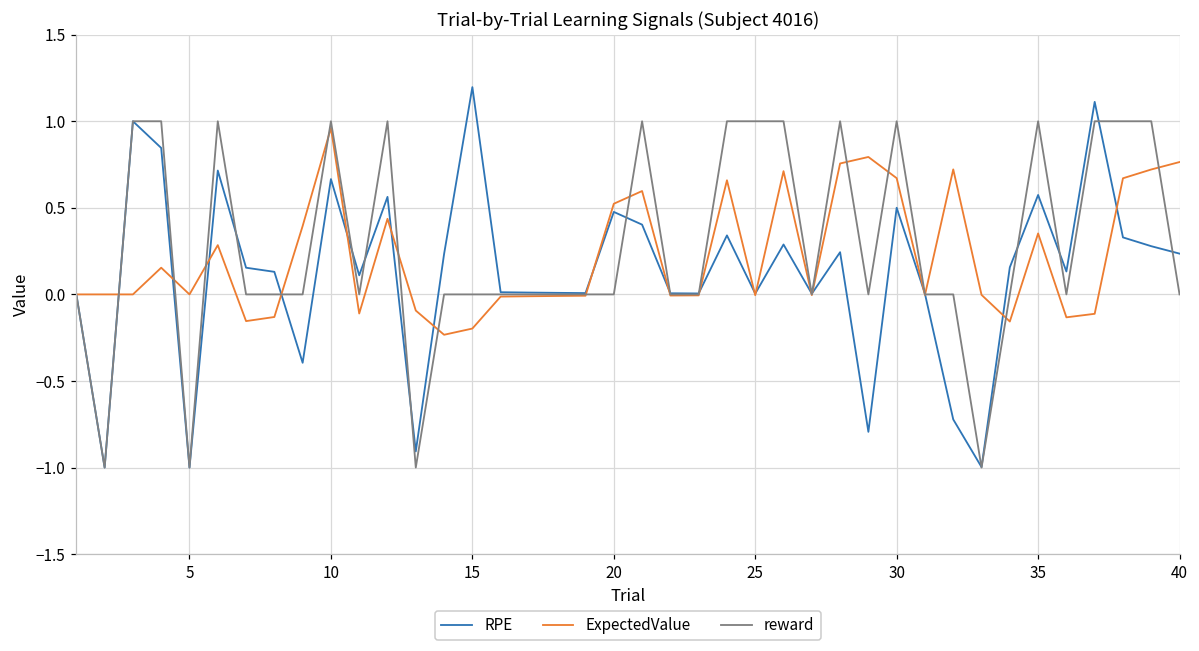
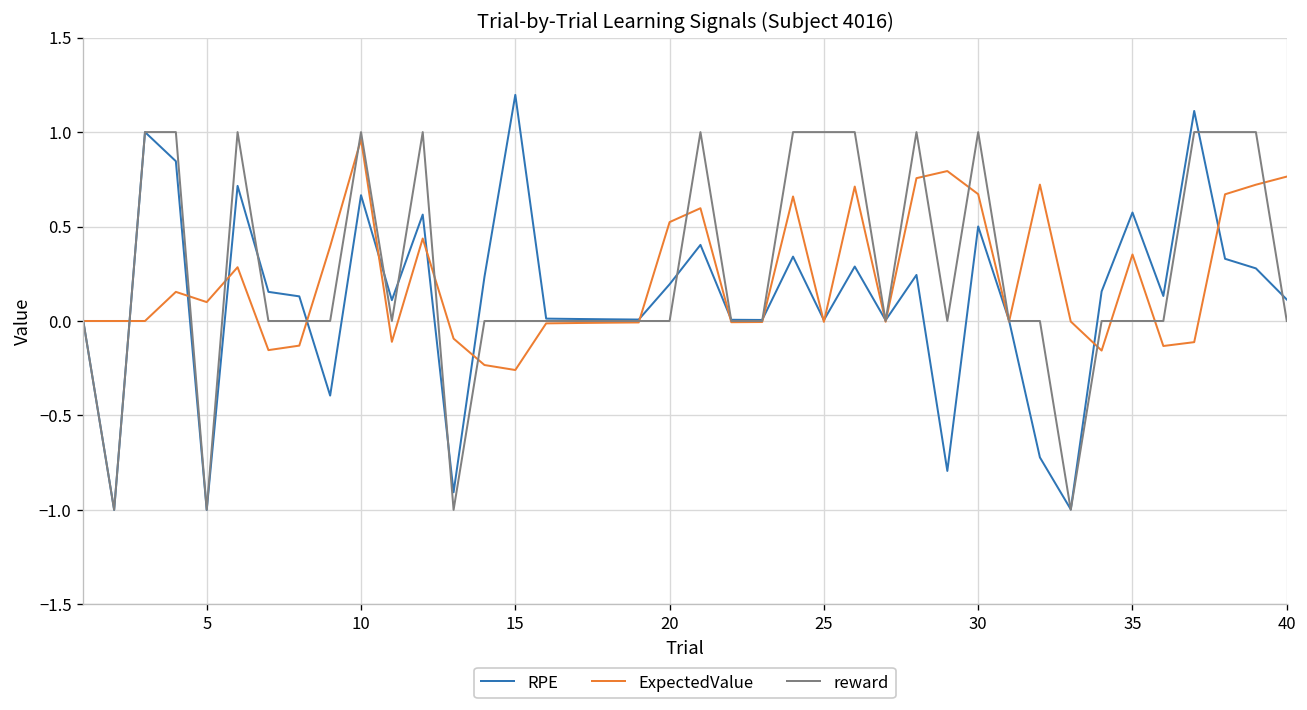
  {
    "RPE": {
      "10": 0.67,
      "15": 1.20,
-     "20": 0.48,
+     "20": 0.19,
      "30": 0.50,
      "35": 0.57,
-     "40": 0.24
+     "40": 0.11
    },
    "ExpectedValue": {
-     "5": 0.0,
+     "5": 0.1,
      "10": 0.96,
-     "15": -0.20,
+     "15": -0.26,
      "20": 0.52,
      "30": 0.67,
      "35": 0.35,
      "40": 0.76
    },
    "reward": {
      "10": 1,
      "15": 0,
      "20": 0,
      "25": 1,
      "30": 1,
-     "35": 1,
+     "35": 0,
      "40": 0
    }
  }
